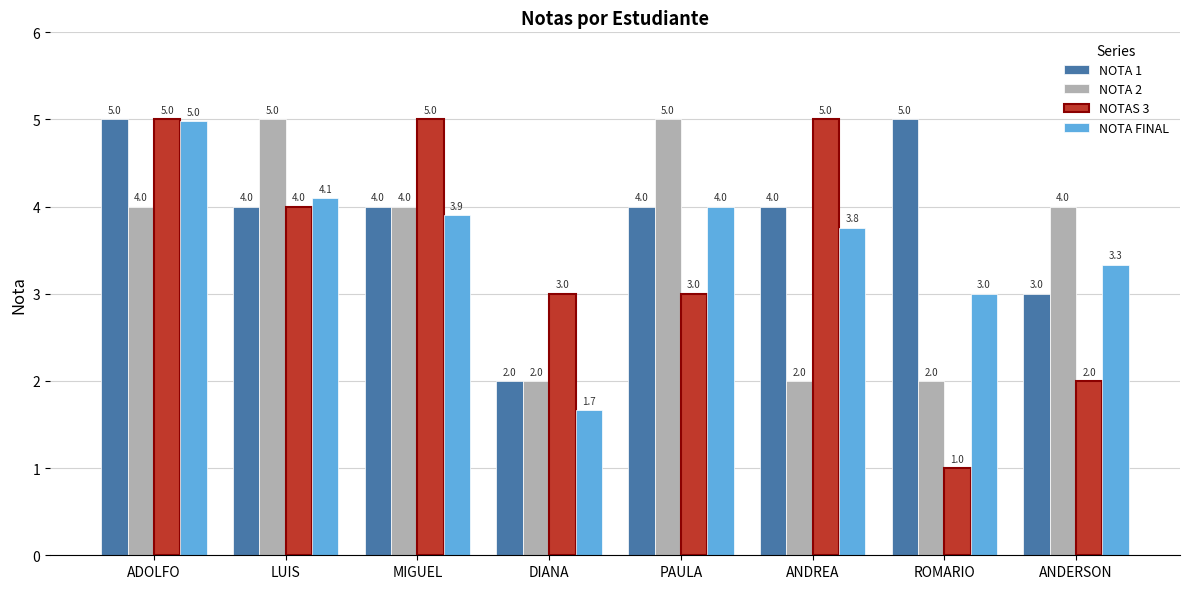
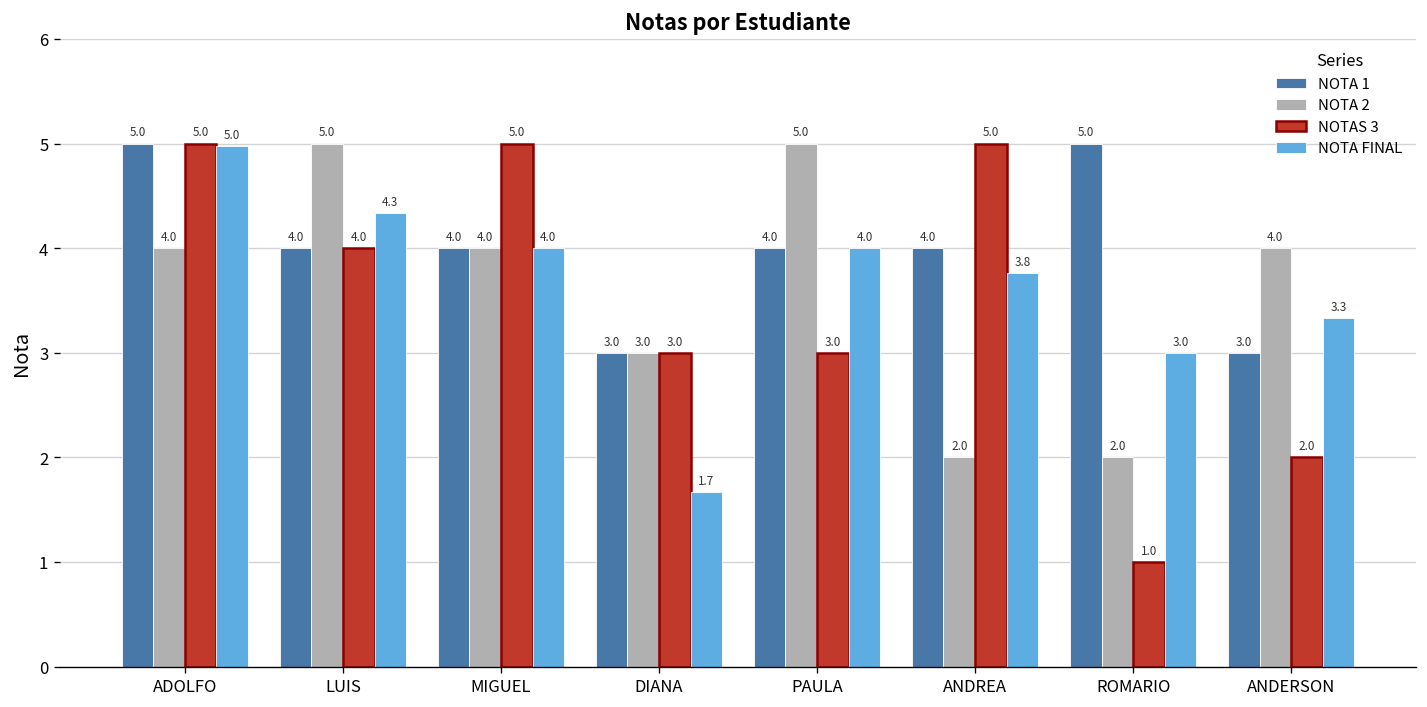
  {
    "NOTA 1": {
      "ADOLFO": 5.0,
      "LUIS": 4.0,
      "MIGUEL": 4.0,
-     "DIANA": 2.0,
+     "DIANA": 3.0,
      "PAULA": 4.0,
      "ANDREA": 4.0,
      "ROMARIO": 5.0,
      "ANDERSON": 3.0
    },
    "NOTA 2": {
      "ADOLFO": 4.0,
      "LUIS": 5.0,
      "MIGUEL": 4.0,
-     "DIANA": 2.0,
+     "DIANA": 3.0,
      "PAULA": 5.0,
      "ANDREA": 2.0,
      "ROMARIO": 2.0,
      "ANDERSON": 4.0
    },
    "NOTAS 3": {
      "ADOLFO": 5.0,
      "LUIS": 4.0,
      "MIGUEL": 5.0,
      "DIANA": 3.0,
      "PAULA": 3.0,
      "ANDREA": 5.0,
      "ROMARIO": 1.0,
      "ANDERSON": 2.0
    },
    "NOTA FINAL": {
      "ADOLFO": 5.0,
-     "LUIS": 4.1,
-     "MIGUEL": 3.9,
+     "LUIS": 4.3,
+     "MIGUEL": 4.0,
      "DIANA": 1.7,
      "PAULA": 4.0,
      "ANDREA": 3.8,
      "ROMARIO": 3.0,
      "ANDERSON": 3.3
    }
  }
